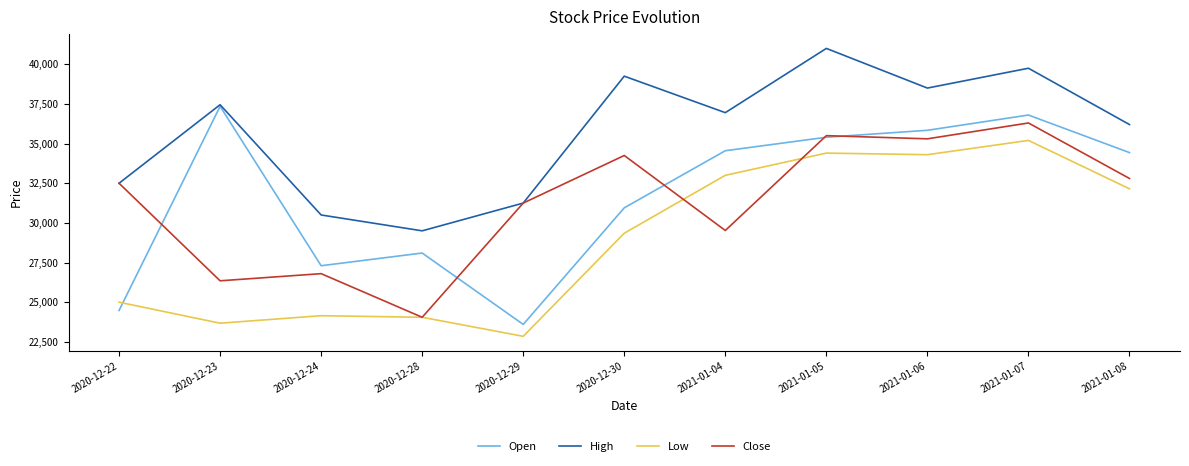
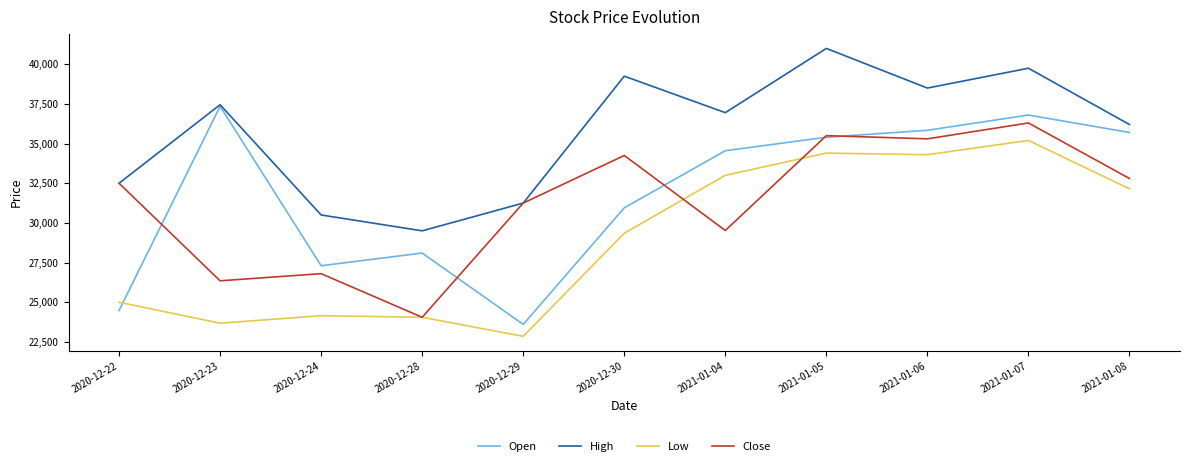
  {
    "Open": {
      "2020-12-22": "24,500",
      "2020-12-24": "27,300",
      "2020-12-28": "28,100",
      "2020-12-29": "23,600",
      "2020-12-30": "31,000",
      "2021-01-04": "34,600",
      "2021-01-06": "35,800",
      "2021-01-07": "36,800",
-     "2021-01-08": "34,400"
+     "2021-01-08": "35,700"
    },
    "High": {
      "2020-12-24": "30,500",
      "2020-12-28": "29,500",
      "2020-12-30": "39,300",
      "2021-01-04": "37,000",
      "2021-01-05": "41,000",
      "2021-01-06": "38,500",
      "2021-01-07": "39,800",
      "2021-01-08": "36,200"
    },
    "Low": {
      "2020-12-22": "25,000",
      "2020-12-23": "23,700",
      "2020-12-24": "24,200",
      "2020-12-29": "22,900",
      "2020-12-30": "29,400",
      "2021-01-04": "33,000",
      "2021-01-05": "34,400",
      "2021-01-06": "34,300",
      "2021-01-07": "35,200",
      "2021-01-08": "32,200"
    },
    "Close": {
      "2020-12-23": "26,400",
      "2020-12-24": "26,800",
      "2020-12-30": "34,300",
      "2021-01-04": "29,500",
      "2021-01-06": "35,300",
      "2021-01-07": "36,300",
      "2021-01-08": "32,800"
    }
  }
